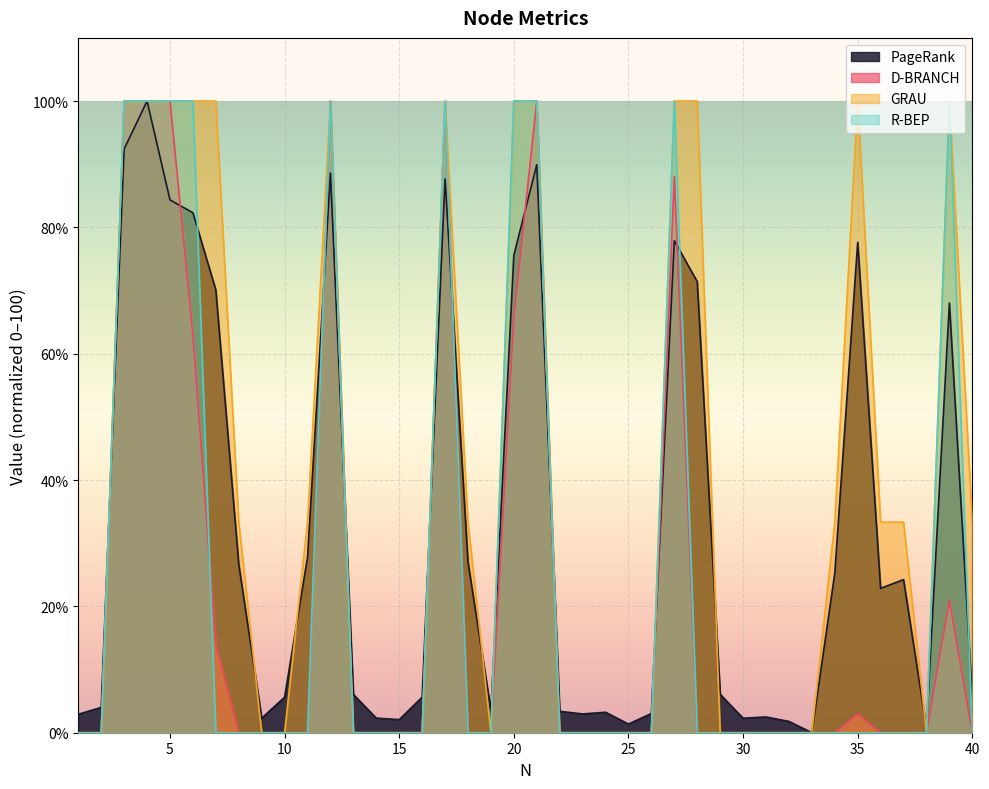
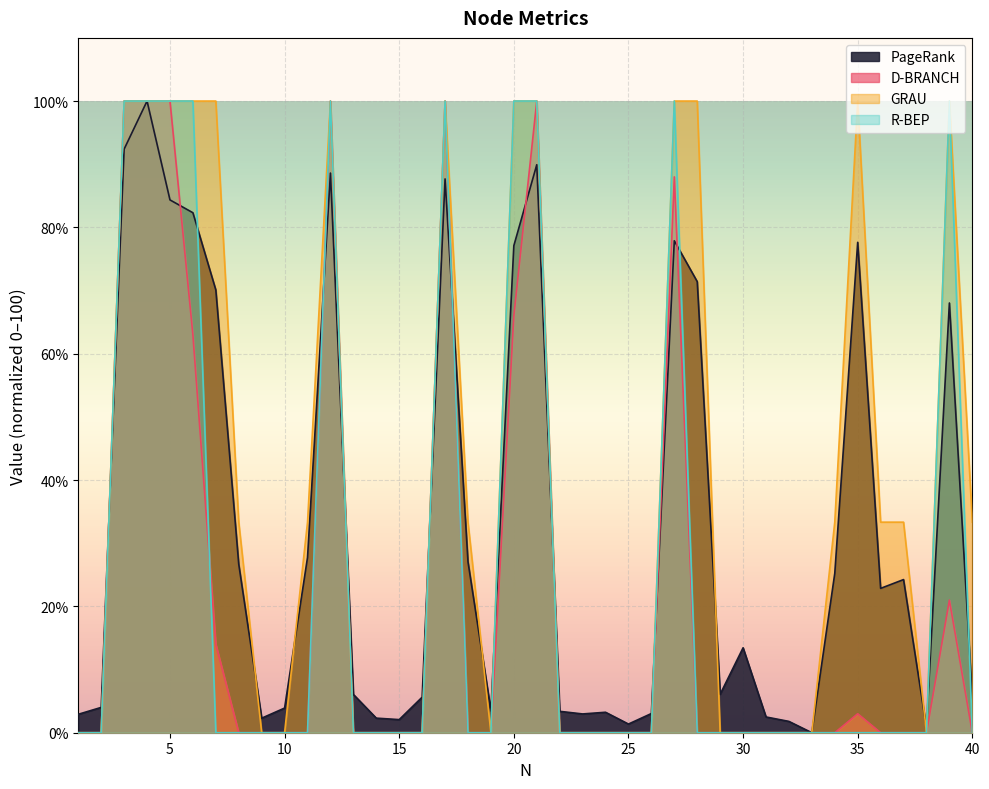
  {
    "PageRank": {
      "5": "84%",
-     "10": "6%",
+     "10": "4%",
      "15": "2%",
-     "20": "76%",
+     "20": "77%",
      "25": "1%",
-     "30": "2%",
+     "30": "13%",
      "35": "78%",
      "40": "5%"
    },
    "D-BRANCH": {
      "20": "66%",
      "35": "3%"
    },
    "GRAU": {
      "40": "33%"
    },
    "R-BEP": {
      "35": "0%"
    }
  }
